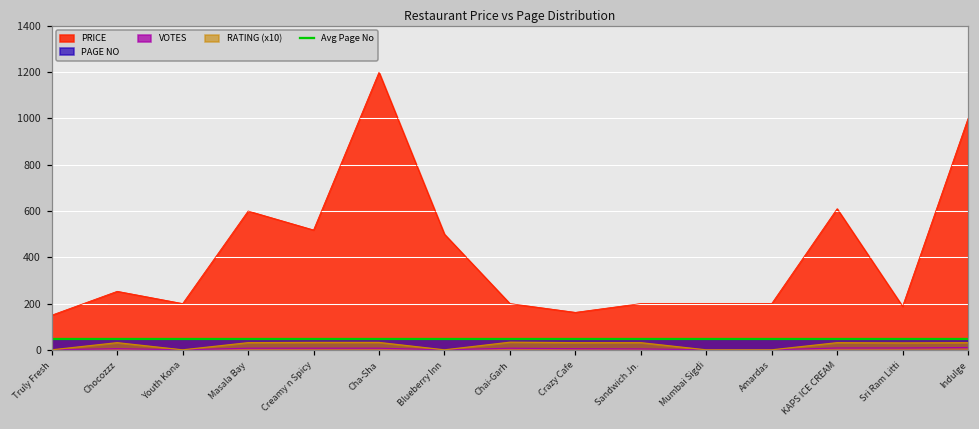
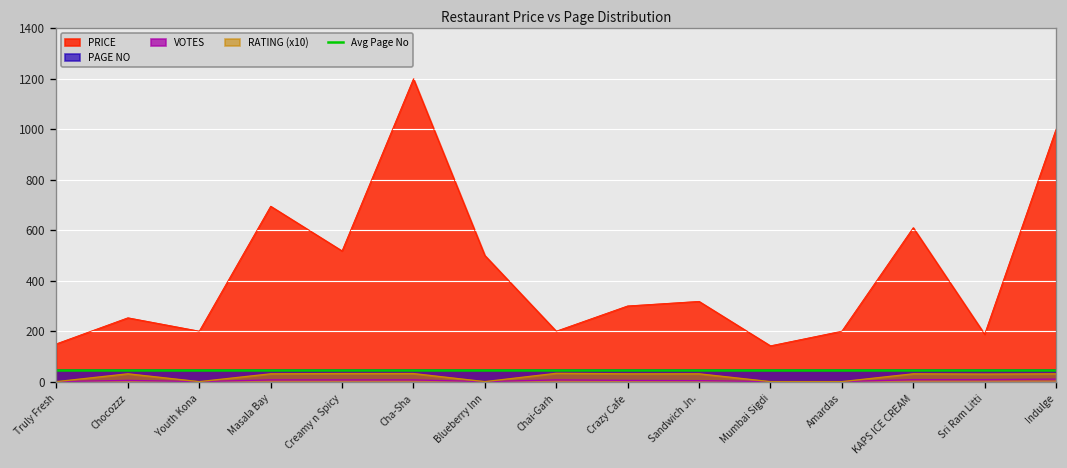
  {
    "PRICE": {
      "Truly Fresh": 150,
      "Chocozzz": 250,
      "Youth Kona": 200,
-     "Masala Bay": 600,
+     "Masala Bay": 700,
      "Creamy n Spicy": 520,
      "Cha-Sha": 1200,
      "Blueberry Inn": 500,
      "Chai-Garh": 200,
-     "Crazy Cafe": 160,
-     "Sandwich Jn.": 200,
-     "Mumbai Sigdi": 200,
+     "Crazy Cafe": 300,
+     "Sandwich Jn.": 320,
+     "Mumbai Sigdi": 140,
      "Amardas": 200,
      "KAPS ICE CREAM": 610,
      "Sri Ram Litti": 190,
      "Indulge": 1000
    },
    "PAGE NO": {
      "Truly Fresh": 50,
      "Chocozzz": 50,
      "Youth Kona": 50,
      "Masala Bay": 50,
      "Creamy n Spicy": 50,
      "Cha-Sha": 50,
      "Blueberry Inn": 50,
      "Crazy Cafe": 50,
      "Sandwich Jn.": 50,
      "Mumbai Sigdi": 50,
      "Amardas": 50,
      "KAPS ICE CREAM": 50,
      "Sri Ram Litti": 50,
      "Indulge": 50
    },
    "VOTES": {
      "Chocozzz": 10,
      "Masala Bay": 10,
      "Creamy n Spicy": 10,
      "Cha-Sha": 10,
      "Chai-Garh": 10,
      "Crazy Cafe": 10,
      "Sandwich Jn.": 0,
      "KAPS ICE CREAM": 10,
      "Sri Ram Litti": 10,
      "Indulge": 10
    },
    "RATING (x10)": {
      "Chocozzz": 30,
      "Masala Bay": 30,
      "Creamy n Spicy": 30,
      "Cha-Sha": 30,
      "Crazy Cafe": 30,
      "Sandwich Jn.": 30,
      "KAPS ICE CREAM": 30,
      "Sri Ram Litti": 30,
      "Indulge": 30
    }
  }
